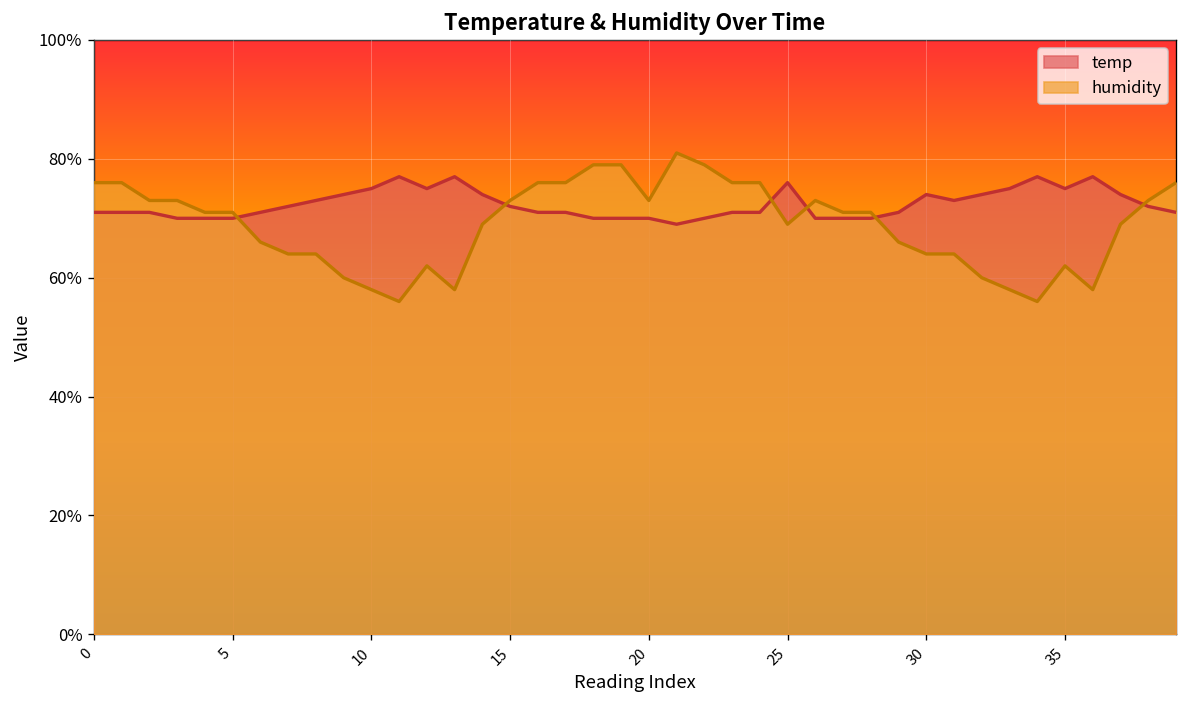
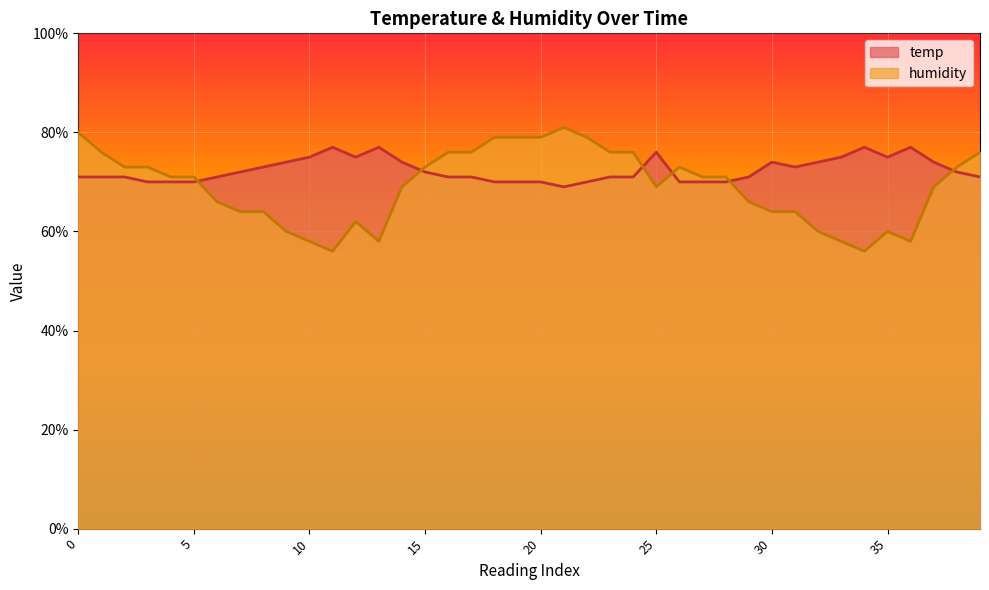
  {
    "temp": {
      "0": "71%",
      "5": "70%",
      "10": "75%",
      "15": "72%",
      "20": "70%",
      "25": "76%",
      "30": "74%",
      "35": "75%"
    },
    "humidity": {
-     "0": "76%",
+     "0": "80%",
      "5": "71%",
      "10": "58%",
      "15": "73%",
-     "20": "73%",
+     "20": "79%",
      "25": "69%",
      "30": "64%",
-     "35": "62%"
+     "35": "60%"
    }
  }
